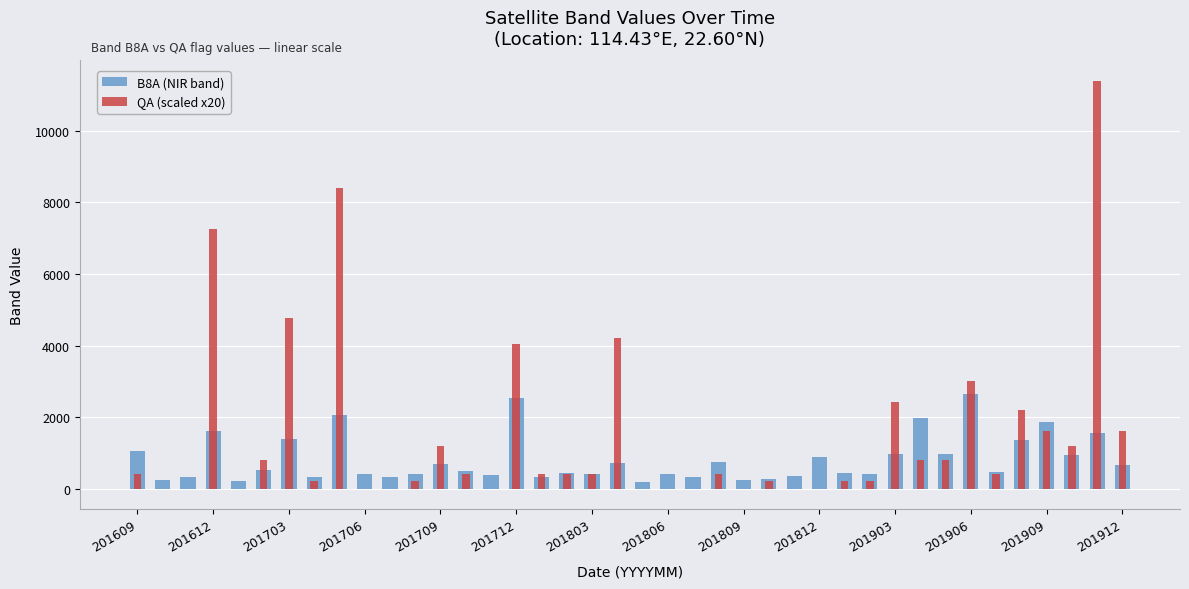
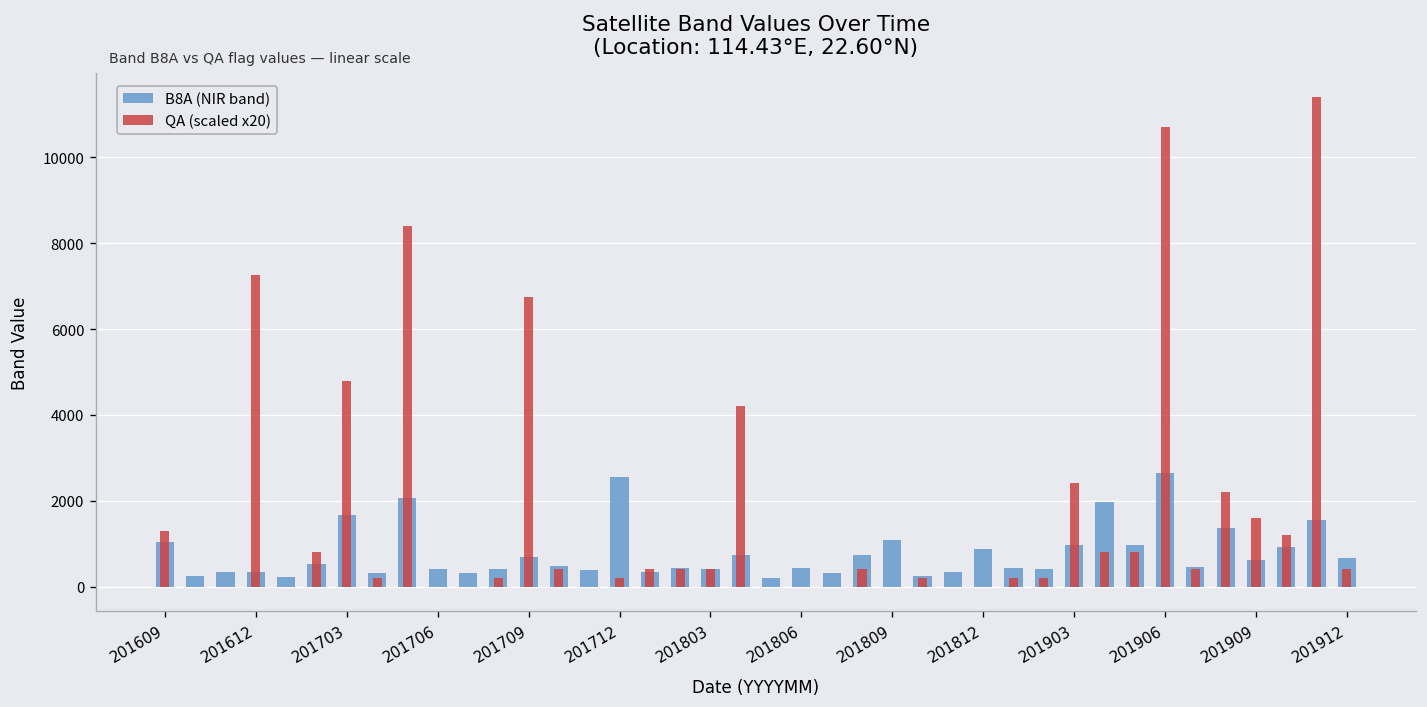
  {
    "B8A (NIR band)": {
-     "201612": 1600,
-     "201703": 1400,
+     "201612": 300,
+     "201703": 1700,
      "201706": 400,
      "201803": 400,
      "201806": 400,
-     "201809": 200,
+     "201809": 1100,
      "201812": 900,
-     "201909": 1900
+     "201909": 600
    },
    "QA (scaled x20)": {
-     "201609": 400,
+     "201609": 1300,
      "201612": 7300,
      "201703": 4800,
-     "201709": 1200,
-     "201712": 4100,
+     "201709": 6800,
+     "201712": 200,
      "201803": 400,
      "201806": 0,
      "201809": 0,
      "201812": 0,
      "201903": 2400,
-     "201906": 3000,
-     "201912": 1600
+     "201906": 10700,
+     "201912": 400
    }
  }
